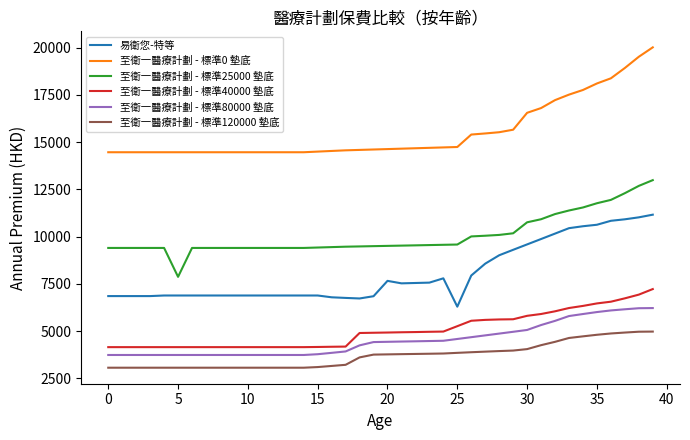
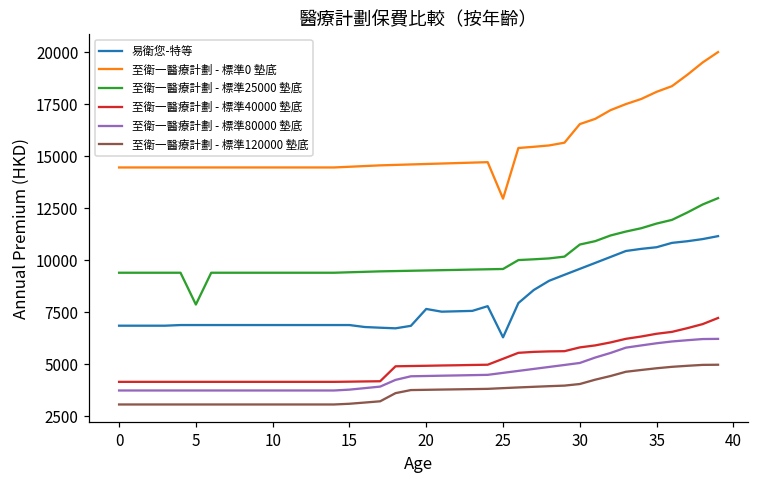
  {
    "易衛您-特等": {
      "0": 6900,
      "5": 6900,
      "10": 6900,
      "15": 6900,
      "20": 7700,
      "25": 6300,
      "30": 9600,
      "35": 10600
    },
    "至衛一醫療計劃 - 標準0 墊底": {
      "0": 14500,
      "5": 14500,
      "10": 14500,
      "15": 14500,
      "20": 14600,
-     "25": 14700,
+     "25": 13000,
      "30": 16600,
      "35": 18100
    },
    "至衛一醫療計劃 - 標準25000 墊底": {
      "0": 9400,
      "5": 7900,
      "10": 9400,
      "15": 9400,
      "20": 9500,
      "25": 9600,
      "30": 10800,
      "35": 11800
    },
    "至衛一醫療計劃 - 標準40000 墊底": {
      "0": 4200,
      "5": 4200,
      "10": 4200,
      "15": 4200,
      "20": 4900,
      "25": 5300,
      "30": 5800,
      "35": 6500
    },
    "至衛一醫療計劃 - 標準80000 墊底": {
      "0": 3700,
      "5": 3700,
      "10": 3700,
      "15": 3800,
      "20": 4400,
      "25": 4600,
      "30": 5100,
      "35": 6000
    },
    "至衛一醫療計劃 - 標準120000 墊底": {
      "0": 3100,
      "5": 3100,
      "10": 3100,
      "15": 3100,
      "20": 3800,
      "25": 3900,
      "30": 4100,
      "35": 4800
    }
  }
